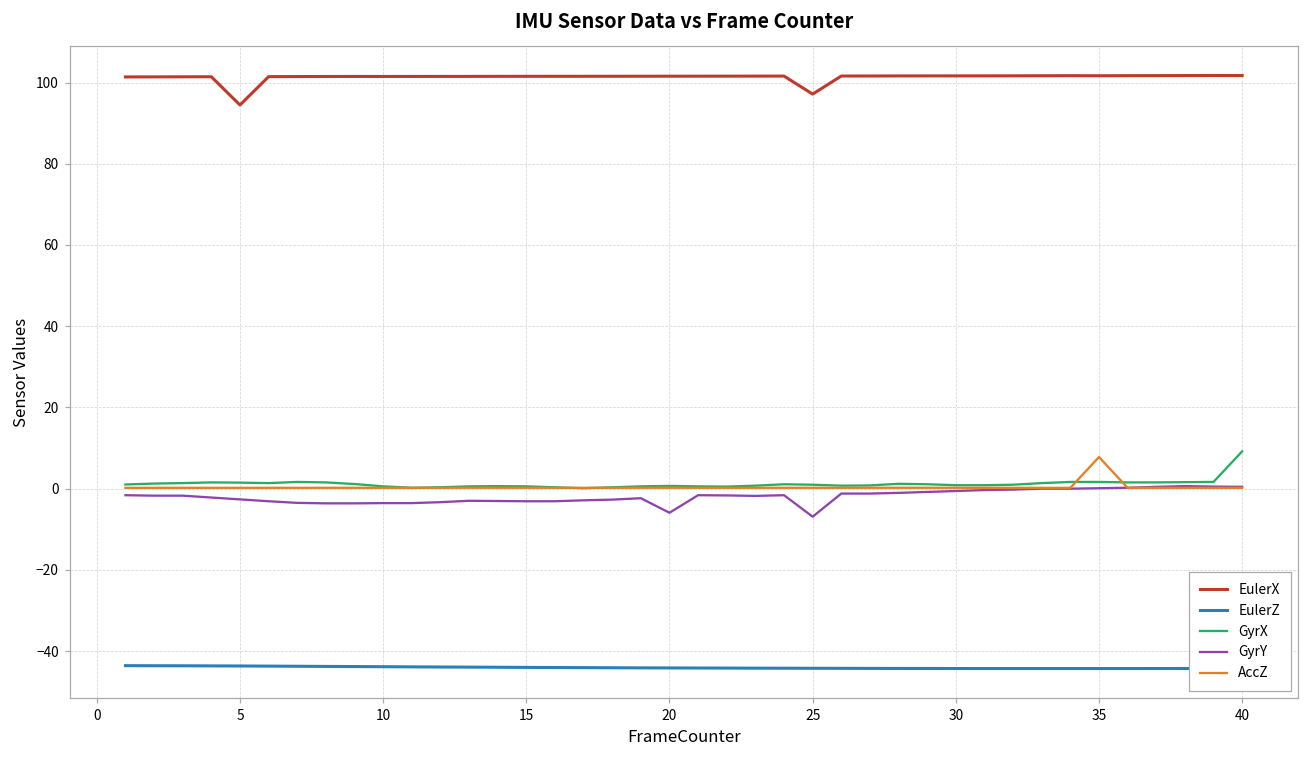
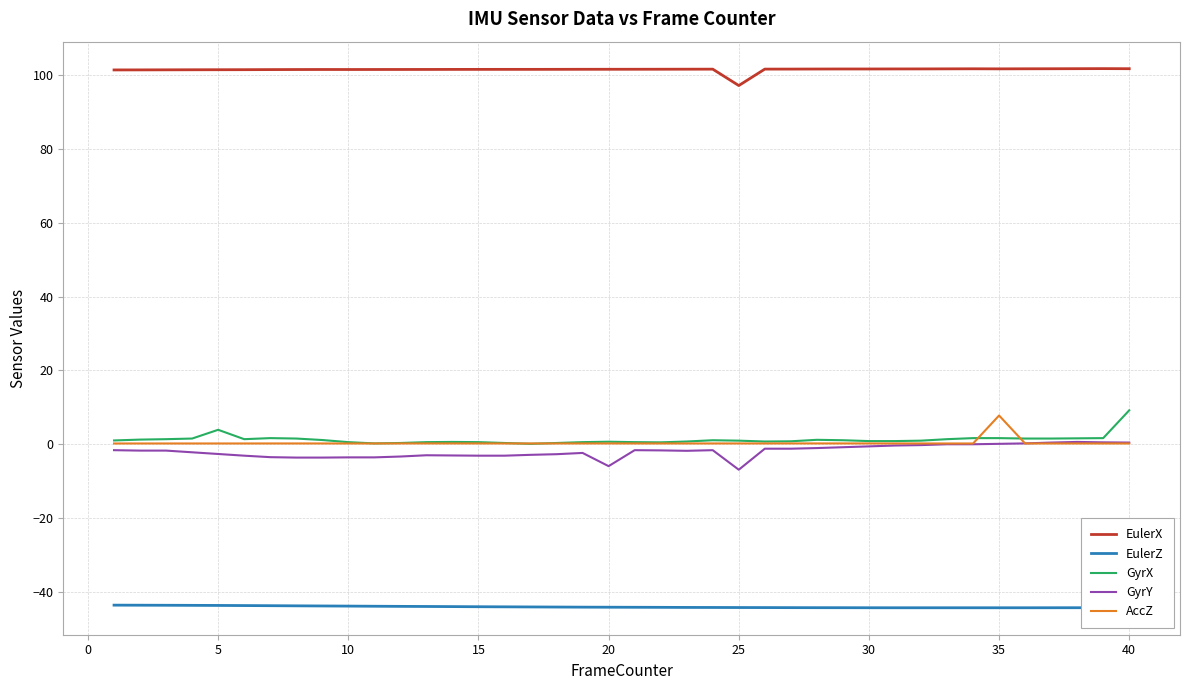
  {
    "EulerX": {
-     "5": 94,
+     "5": 101,
      "10": 101,
      "15": 102,
      "20": 102,
      "25": 97,
      "30": 102,
      "35": 102,
      "40": 102
    },
    "EulerZ": {
      "5": -44,
      "10": -44,
      "15": -44,
      "20": -44,
      "25": -44,
      "30": -44,
      "35": -44
    },
    "GyrX": {
-     "5": 1,
+     "5": 4,
      "25": 1,
      "35": 2,
      "40": 9
    },
    "GyrY": {
      "5": -3,
      "10": -4,
      "15": -3,
      "20": -6,
      "25": -7,
      "30": -1,
      "35": 0
    },
    "AccZ": {
      "5": 0,
      "25": 0,
      "35": 8
    }
  }
